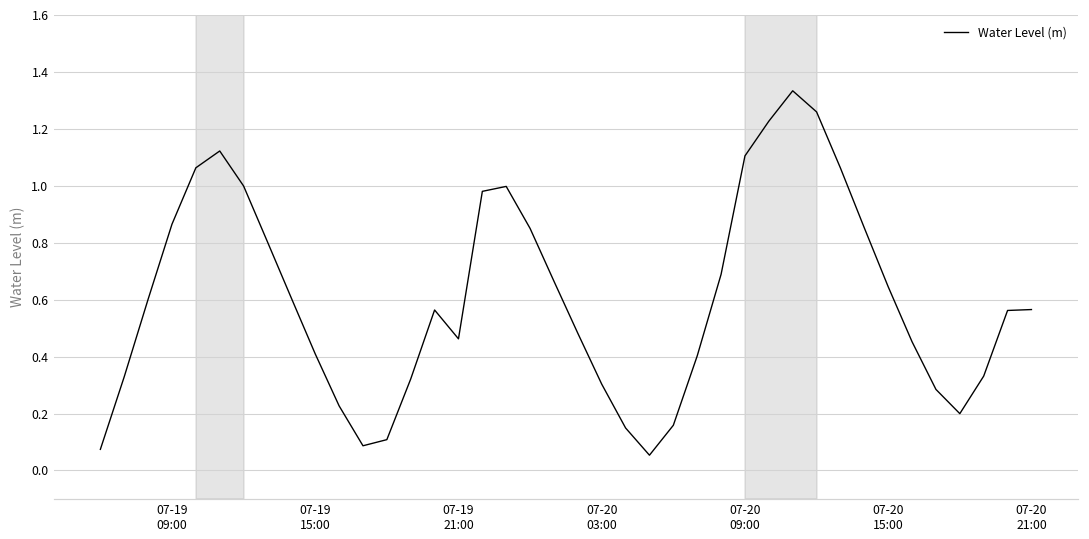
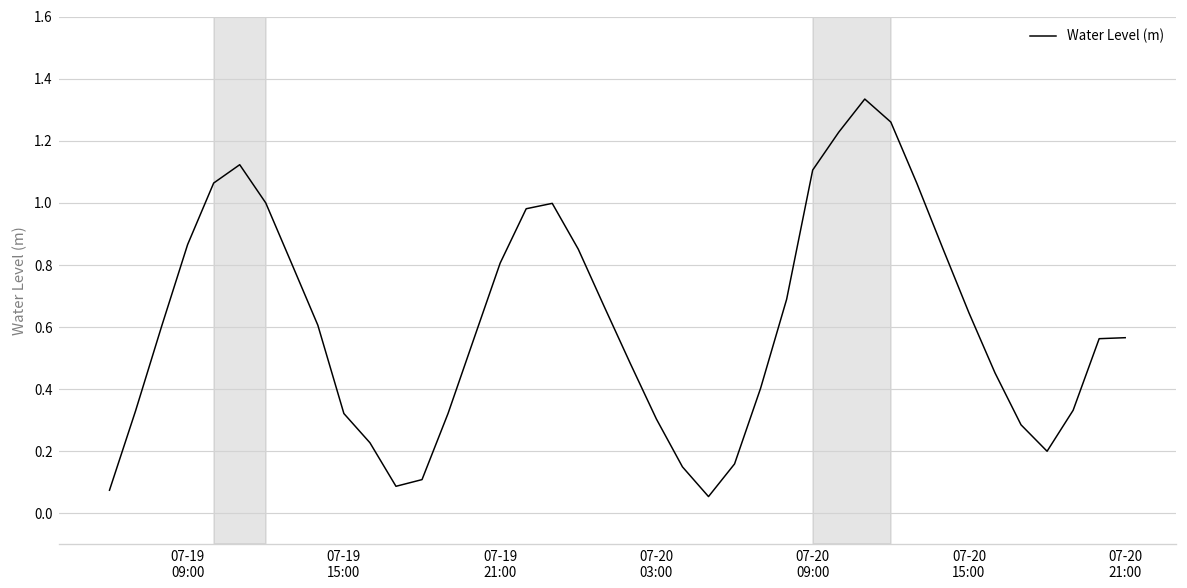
  {
    "07-19 09:00": 0.87,
-   "07-19 15:00": 0.41,
-   "07-19 21:00": 0.46,
+   "07-19 15:00": 0.32,
+   "07-19 21:00": 0.81,
    "07-20 03:00": 0.30,
    "07-20 09:00": 1.11,
    "07-20 15:00": 0.65,
    "07-20 21:00": 0.57
  }
